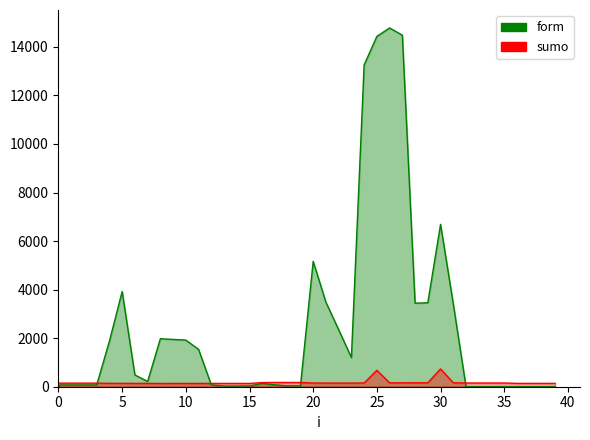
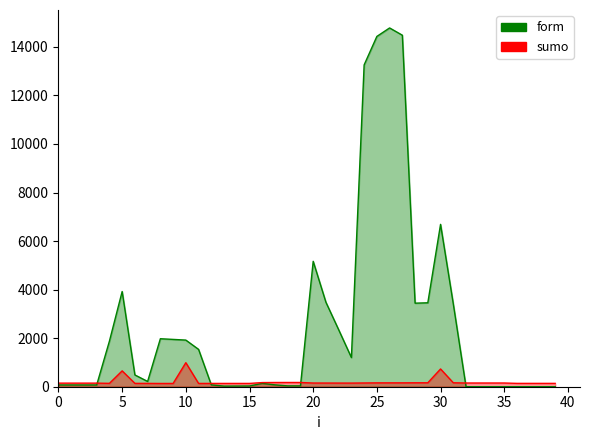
  {
    "form": {
      "5": 3900,
      "10": 1900,
      "15": 0,
      "20": 5200,
      "25": 14400,
      "30": 6700,
      "35": 0
    },
    "sumo": {
-     "5": 100,
-     "10": 100,
+     "5": 700,
+     "10": 1000,
      "15": 100,
      "20": 200,
-     "25": 700,
+     "25": 200,
      "30": 700,
      "35": 200
    }
  }
